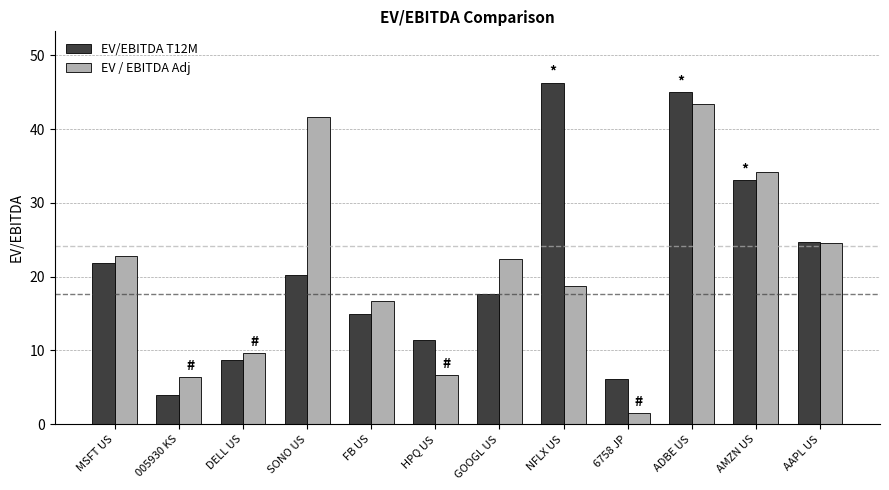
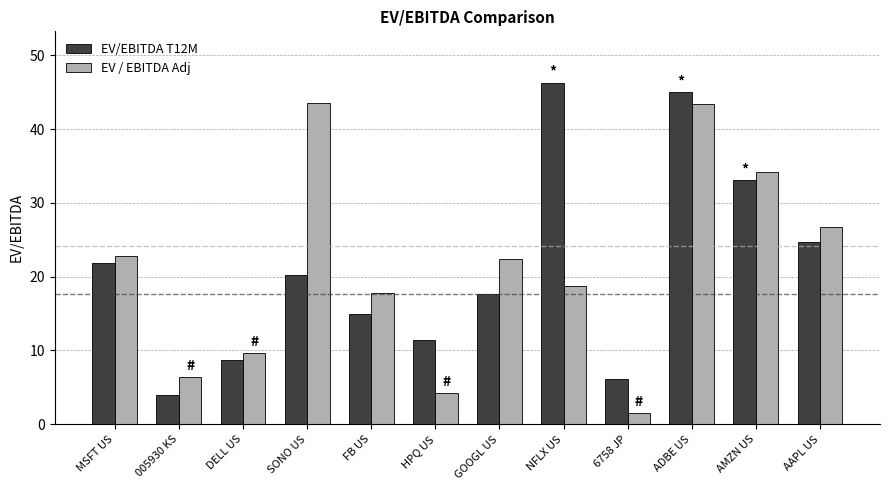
  {
    "EV/EBITDA T12M": {
      "MSFT US": 22,
      "005930 KS": 4,
      "DELL US": 9,
      "SONO US": 20,
      "FB US": 15,
      "HPQ US": 11,
      "GOOGL US": 18,
      "NFLX US": 46,
      "6758 JP": 6,
      "ADBE US": 45,
      "AMZN US": 33,
      "AAPL US": 25
    },
    "EV / EBITDA Adj": {
      "MSFT US": 23,
      "005930 KS": 6,
      "DELL US": 10,
-     "SONO US": 42,
-     "FB US": 17,
-     "HPQ US": 7,
+     "SONO US": 44,
+     "FB US": 18,
+     "HPQ US": 4,
      "GOOGL US": 22,
      "NFLX US": 19,
      "6758 JP": 2,
      "ADBE US": 43,
      "AMZN US": 34,
-     "AAPL US": 25
+     "AAPL US": 27
    }
  }
